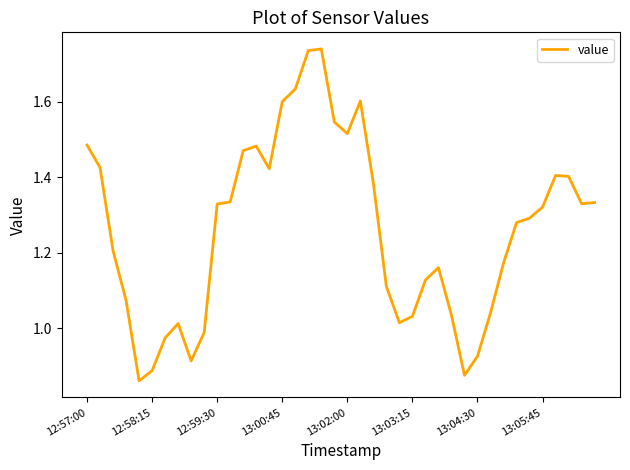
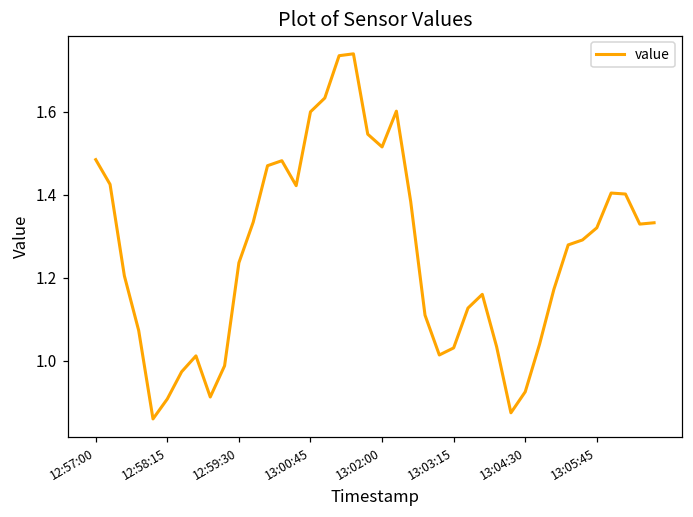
  {
    "12:57:00": 1.49,
-   "12:58:15": 0.89,
-   "12:59:30": 1.33,
+   "12:58:15": 0.91,
+   "12:59:30": 1.24,
    "13:00:45": 1.60,
    "13:02:00": 1.52,
    "13:03:15": 1.03,
    "13:04:30": 0.93,
    "13:05:45": 1.32
  }
